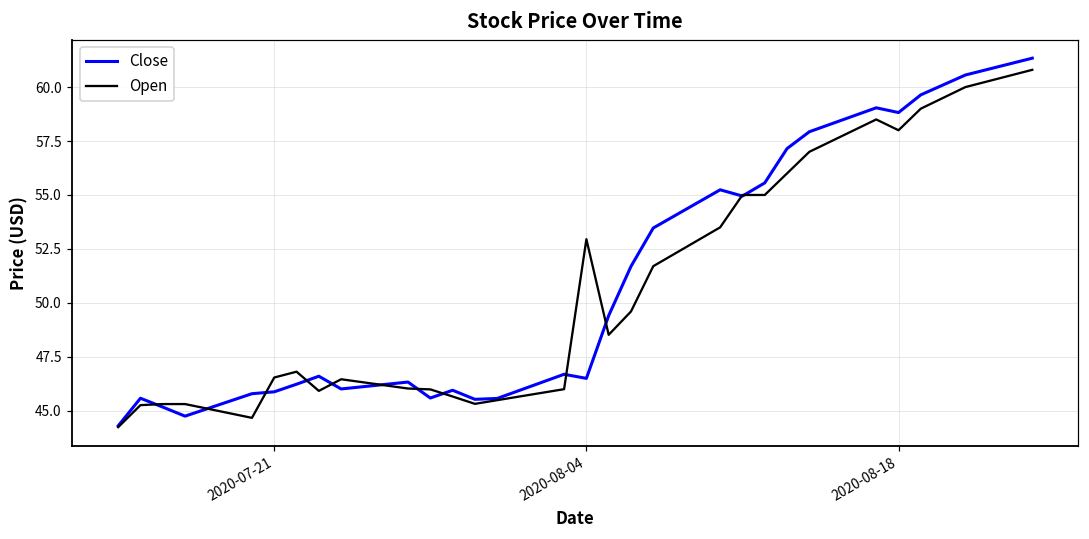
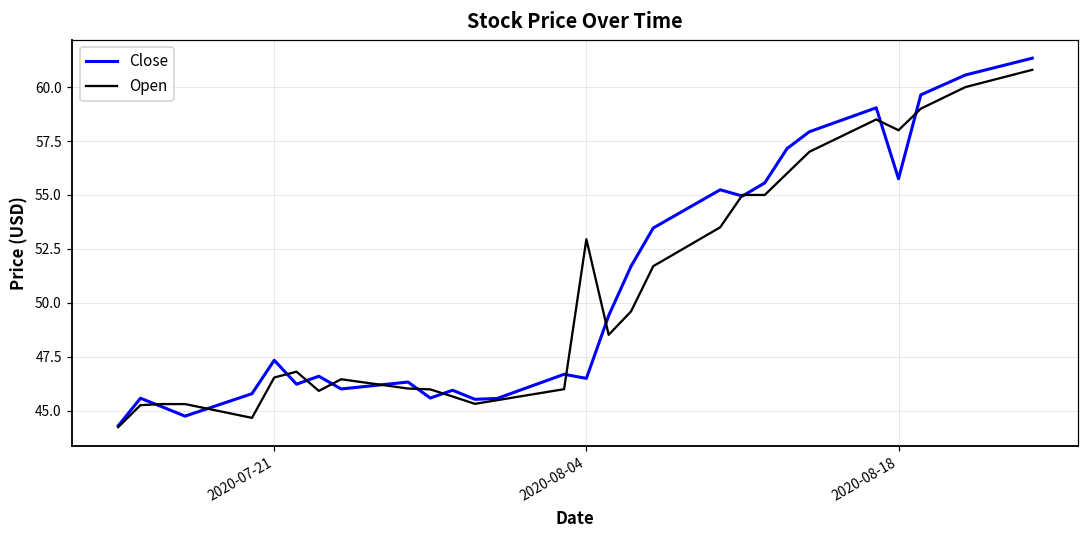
  {
    "Close": {
-     "2020-07-21": 45.9,
+     "2020-07-21": 47.3,
      "2020-08-04": 46.5,
-     "2020-08-18": 58.8
+     "2020-08-18": 55.8
    },
    "Open": {
      "2020-07-21": 46.5,
      "2020-08-04": 53.0,
      "2020-08-18": 58.0
    }
  }
